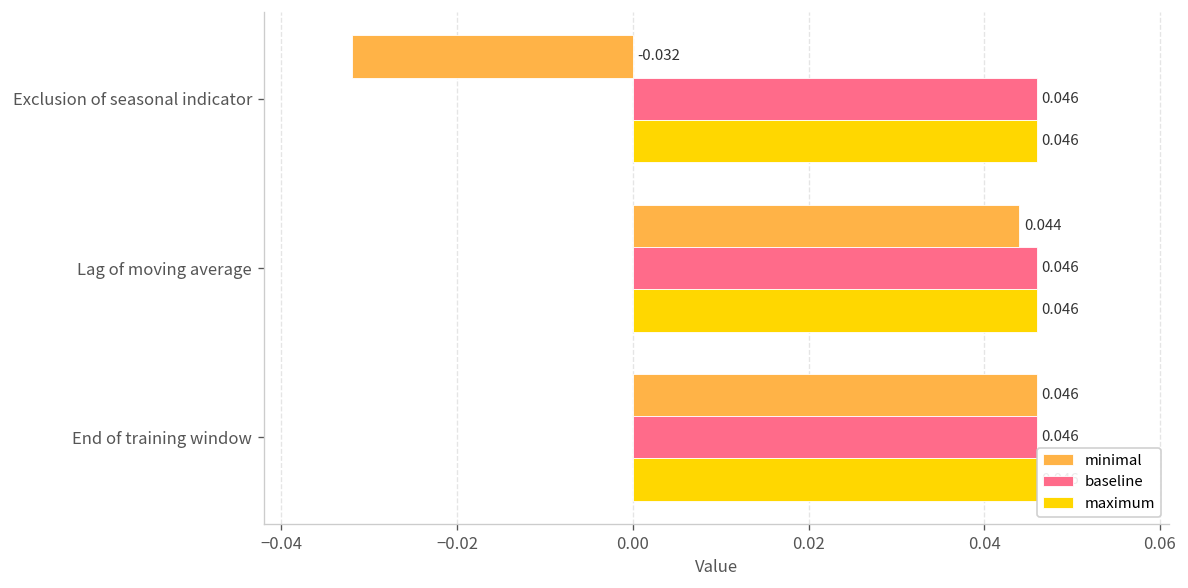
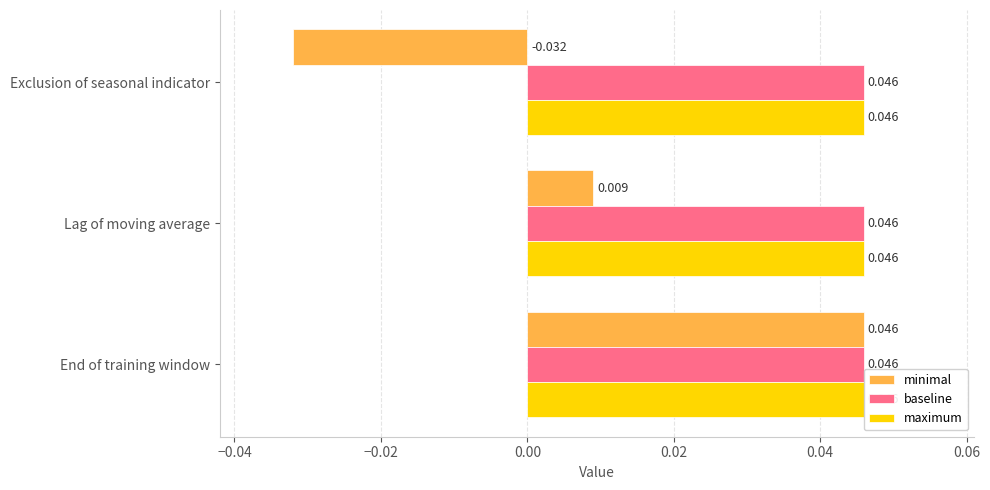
  {
    "minimal": {
-     "Lag of moving average": 0.044,
+     "Lag of moving average": 0.009,
      "End of training window": 0.046
    },
    "baseline": {
      "Exclusion of seasonal indicator": 0.046,
      "Lag of moving average": 0.046
    },
    "maximum": {
      "Exclusion of seasonal indicator": 0.046,
      "Lag of moving average": 0.046
    }
  }
